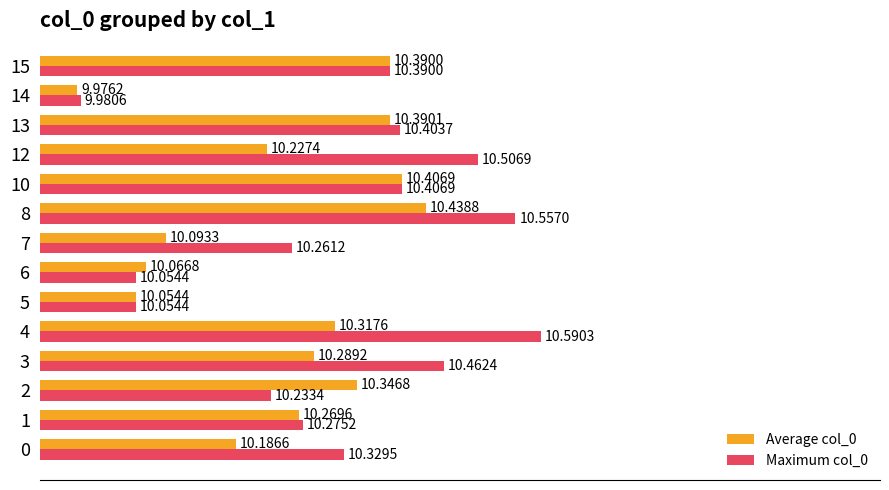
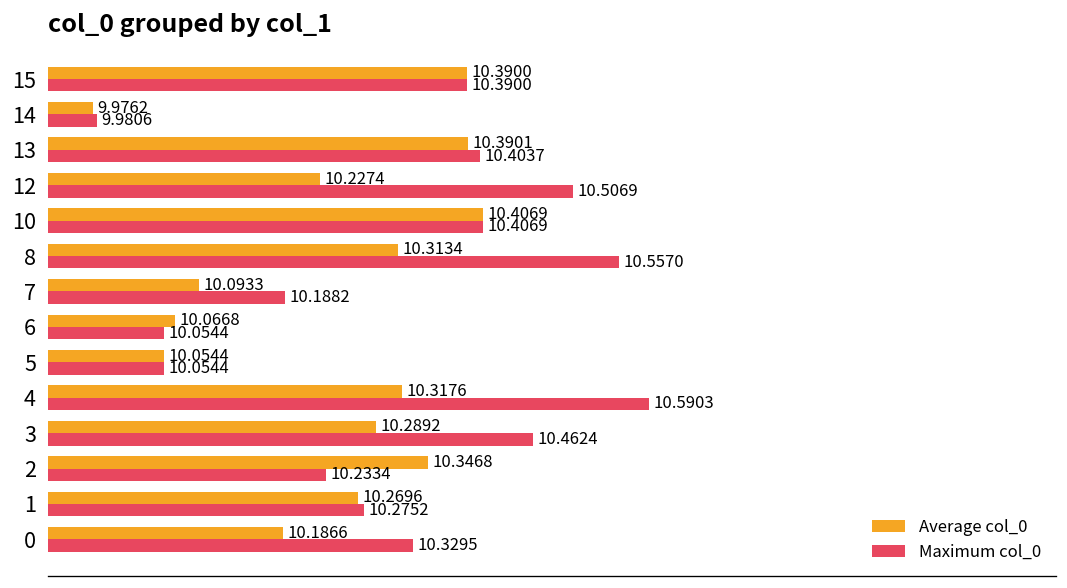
  {
    "Average col_0": {
      "12": 10.2274,
-     "8": 10.4388,
+     "8": 10.3134,
      "7": 10.0933,
      "4": 10.3176,
      "3": 10.2892,
      "2": 10.3468,
      "0": 10.1866
    },
    "Maximum col_0": {
      "12": 10.5069,
      "8": 10.5570,
-     "7": 10.2612,
+     "7": 10.1882,
      "4": 10.5903,
      "3": 10.4624,
      "2": 10.2334,
      "0": 10.3295
    }
  }
